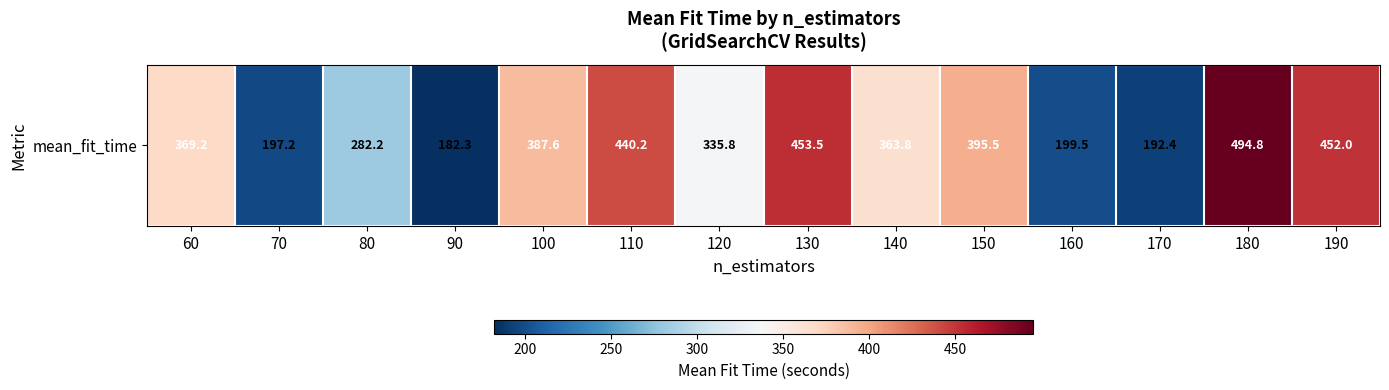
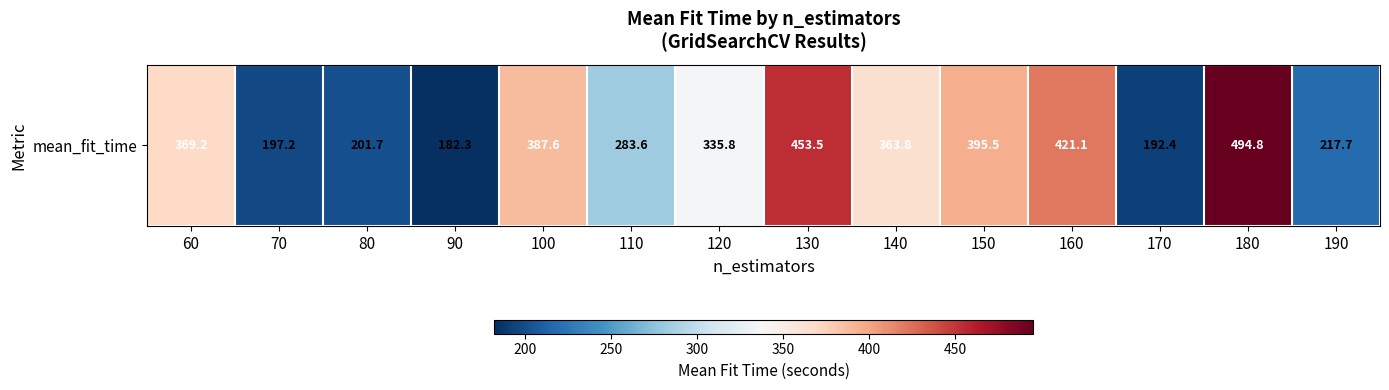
  {
    "mean_fit_time": {
      "60": 369.2,
      "70": 197.2,
-     "80": 282.2,
+     "80": 201.7,
      "90": 182.3,
      "100": 387.6,
-     "110": 440.2,
+     "110": 283.6,
      "120": 335.8,
      "130": 453.5,
      "150": 395.5,
-     "160": 199.5,
+     "160": 421.1,
      "170": 192.4,
      "180": 494.8,
-     "190": 452.0
+     "190": 217.7
    }
  }
